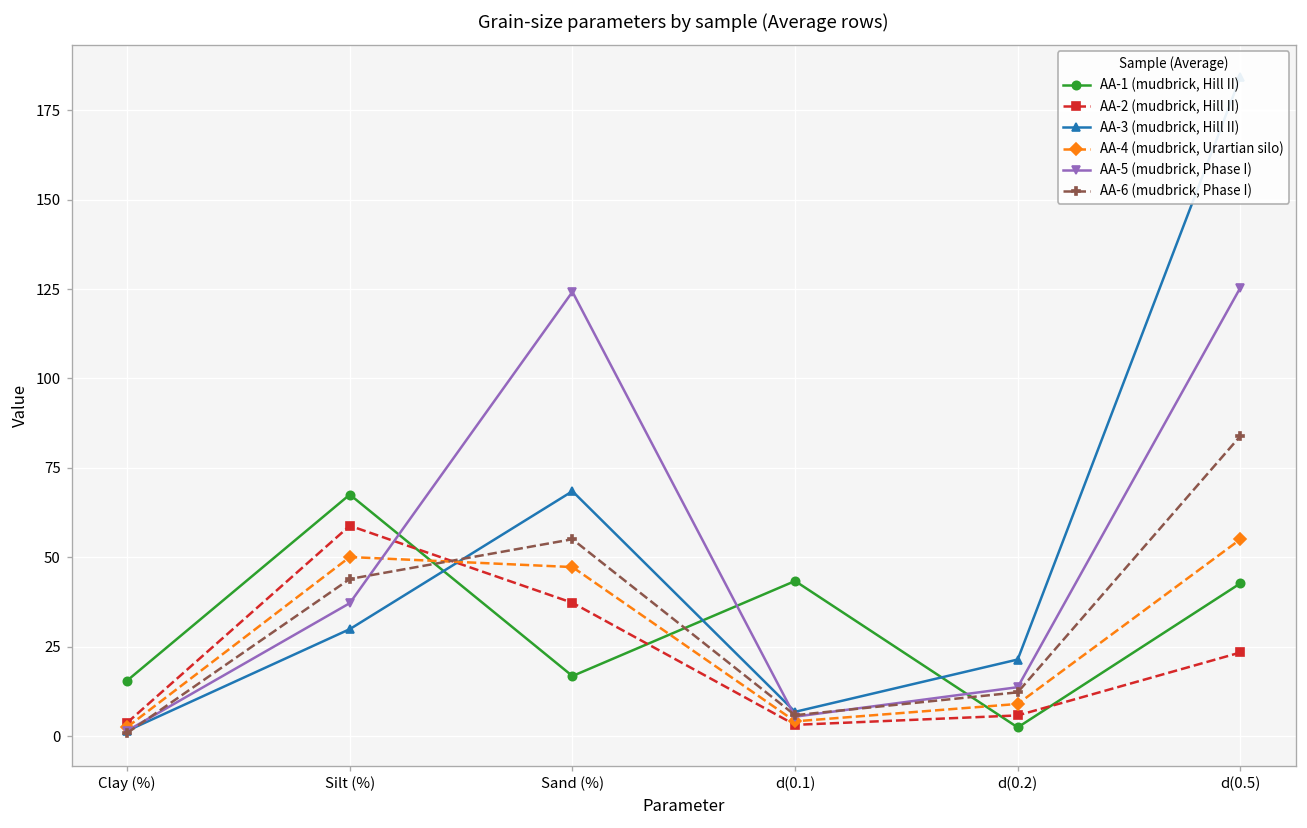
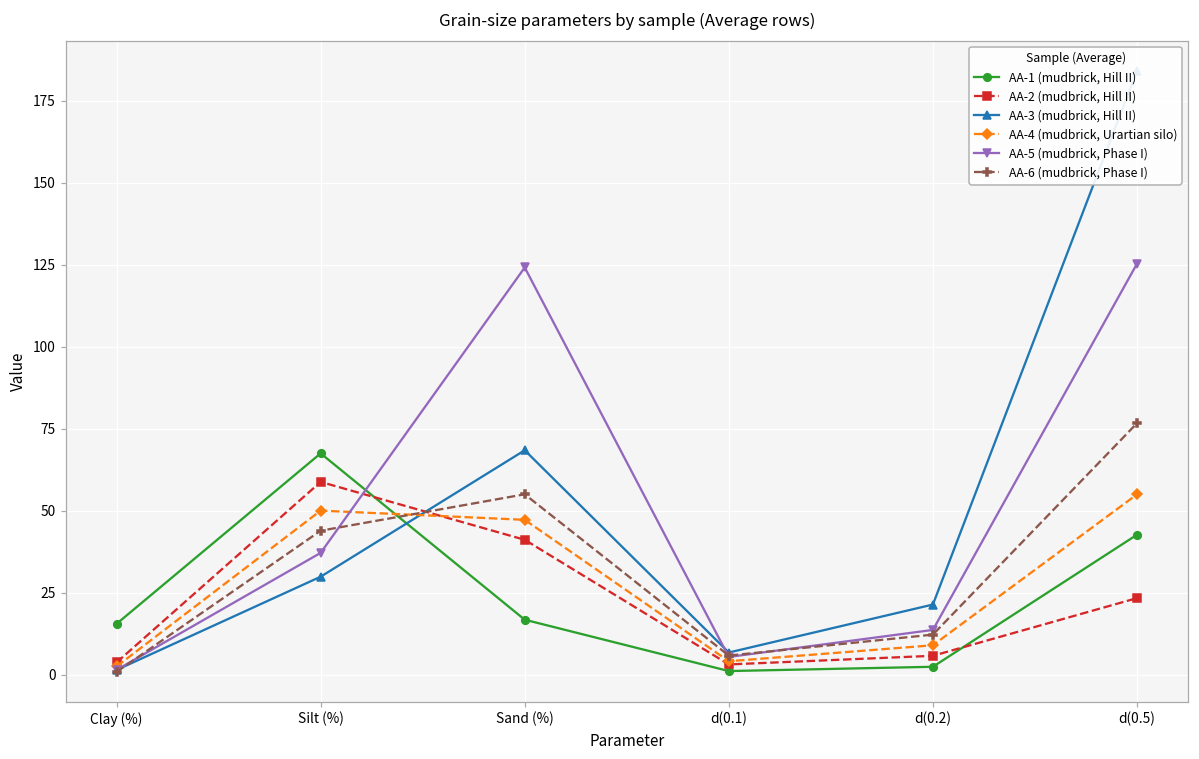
  {
    "AA-1 (mudbrick, Hill II)": {
      "Clay (%)": 16,
      "Silt (%)": 68,
      "Sand (%)": 17,
-     "d(0.1)": 43,
+     "d(0.1)": 1,
      "d(0.2)": 3,
      "d(0.5)": 43
    },
    "AA-2 (mudbrick, Hill II)": {
      "Clay (%)": 4,
      "Silt (%)": 59,
-     "Sand (%)": 37,
+     "Sand (%)": 41,
      "d(0.1)": 3,
      "d(0.2)": 6,
      "d(0.5)": 23
    },
    "AA-3 (mudbrick, Hill II)": {
      "Silt (%)": 30,
      "Sand (%)": 69,
      "d(0.1)": 7,
      "d(0.2)": 21
    },
    "AA-4 (mudbrick, Urartian silo)": {
      "Clay (%)": 3,
      "Silt (%)": 50,
      "Sand (%)": 47,
      "d(0.1)": 4,
      "d(0.2)": 9,
      "d(0.5)": 55
    },
    "AA-5 (mudbrick, Phase I)": {
      "Silt (%)": 37,
      "Sand (%)": 124,
      "d(0.2)": 14,
      "d(0.5)": 125
    },
    "AA-6 (mudbrick, Phase I)": {
      "Silt (%)": 44,
      "Sand (%)": 55,
      "d(0.2)": 12,
-     "d(0.5)": 84
+     "d(0.5)": 77
    }
  }
